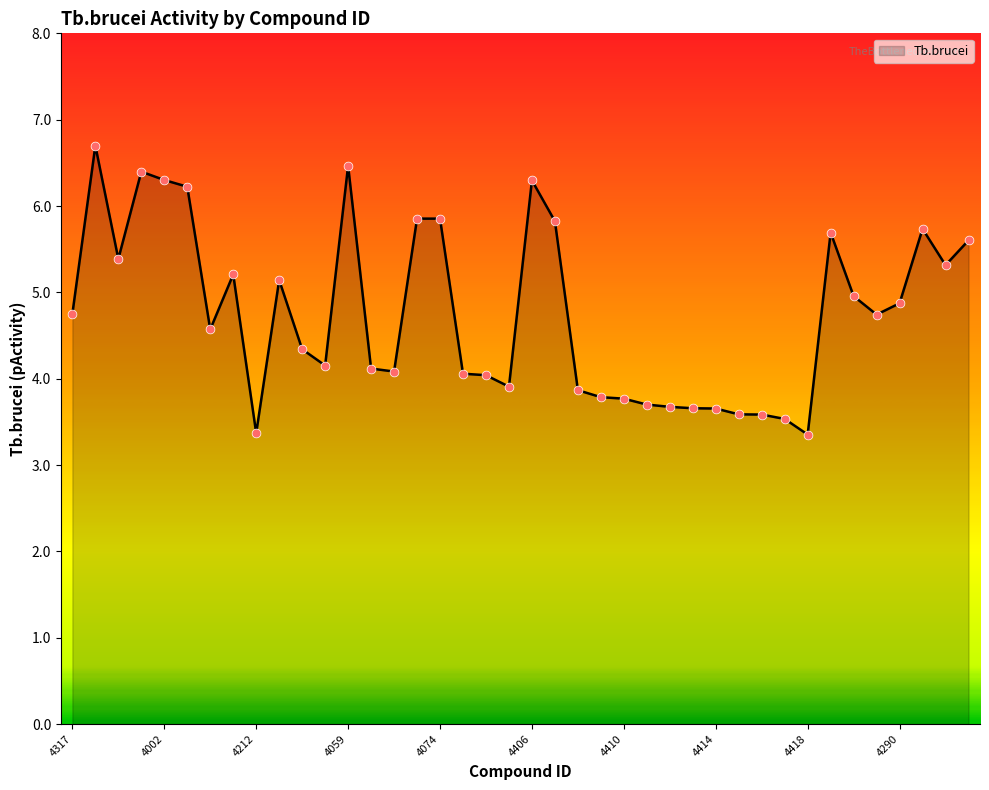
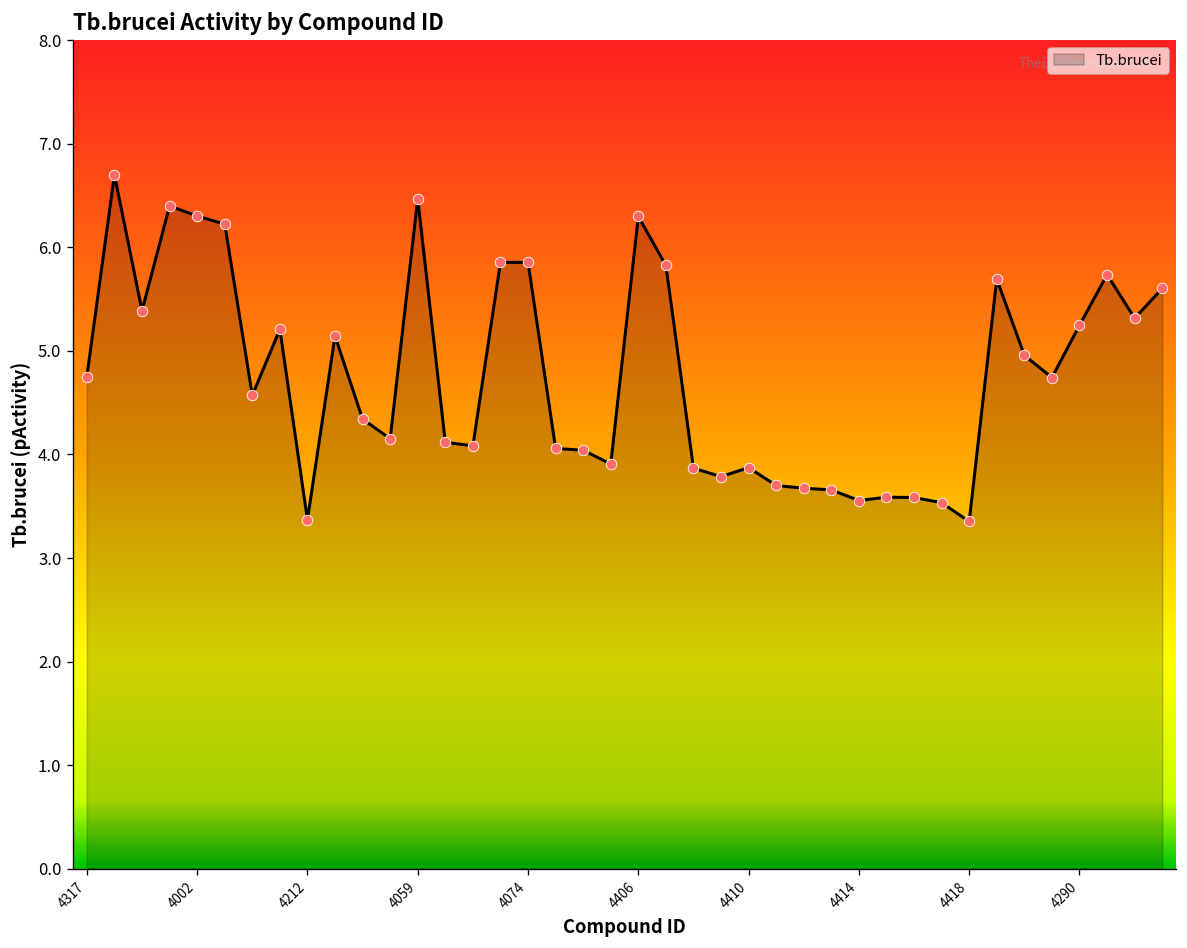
  {
    "4317": 4.8,
    "4002": 6.3,
    "4212": 3.4,
    "4059": 6.5,
    "4074": 5.9,
    "4406": 6.3,
-   "4410": 3.8,
-   "4414": 3.7,
+   "4410": 3.9,
+   "4414": 3.6,
    "4418": 3.4,
-   "4290": 4.9
+   "4290": 5.2
  }
